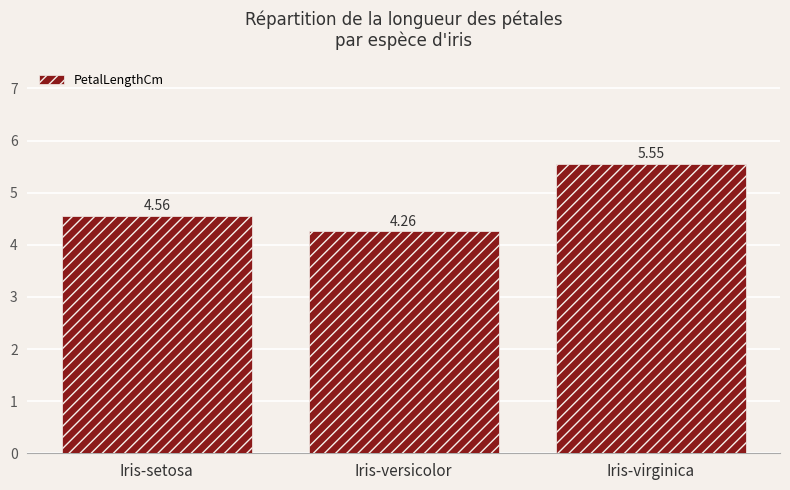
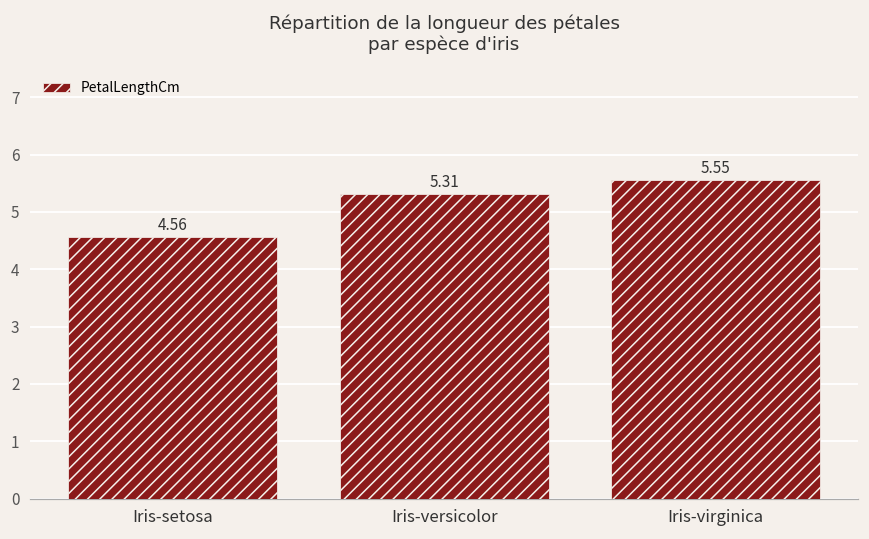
  {
    "Iris-setosa": 4.56,
-   "Iris-versicolor": 4.26,
+   "Iris-versicolor": 5.31,
    "Iris-virginica": 5.55
  }
